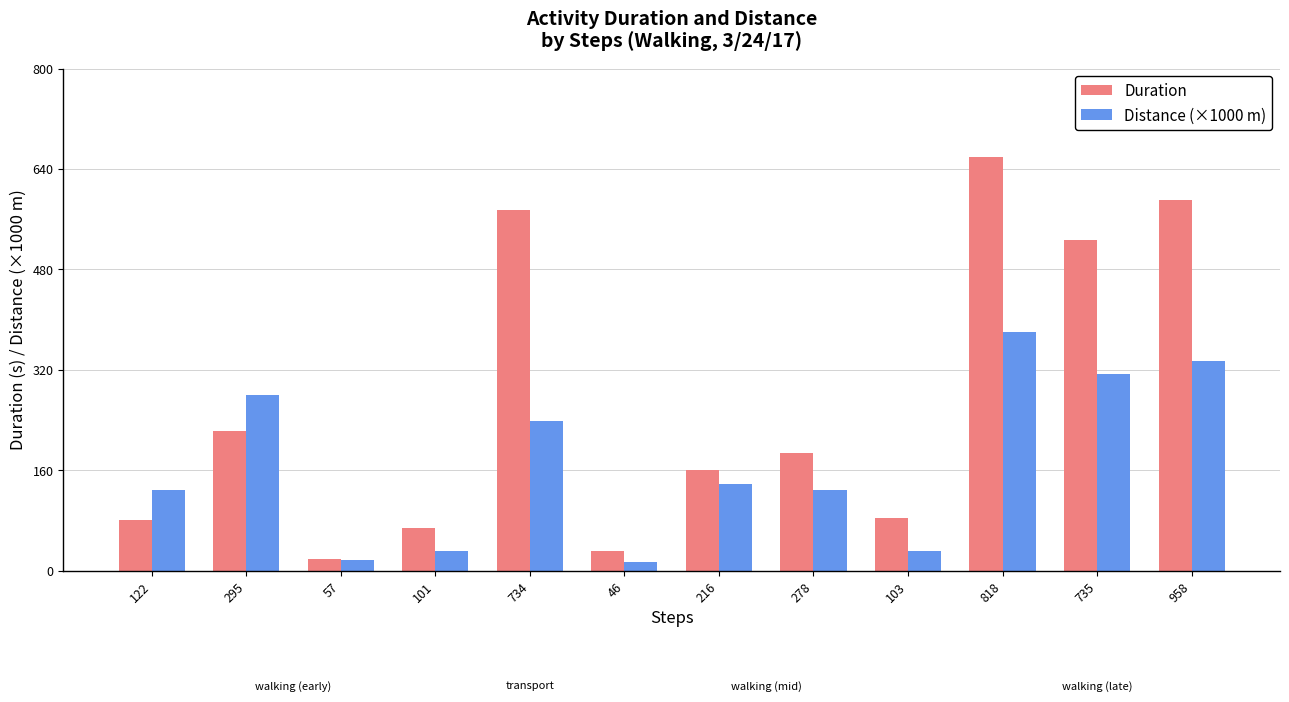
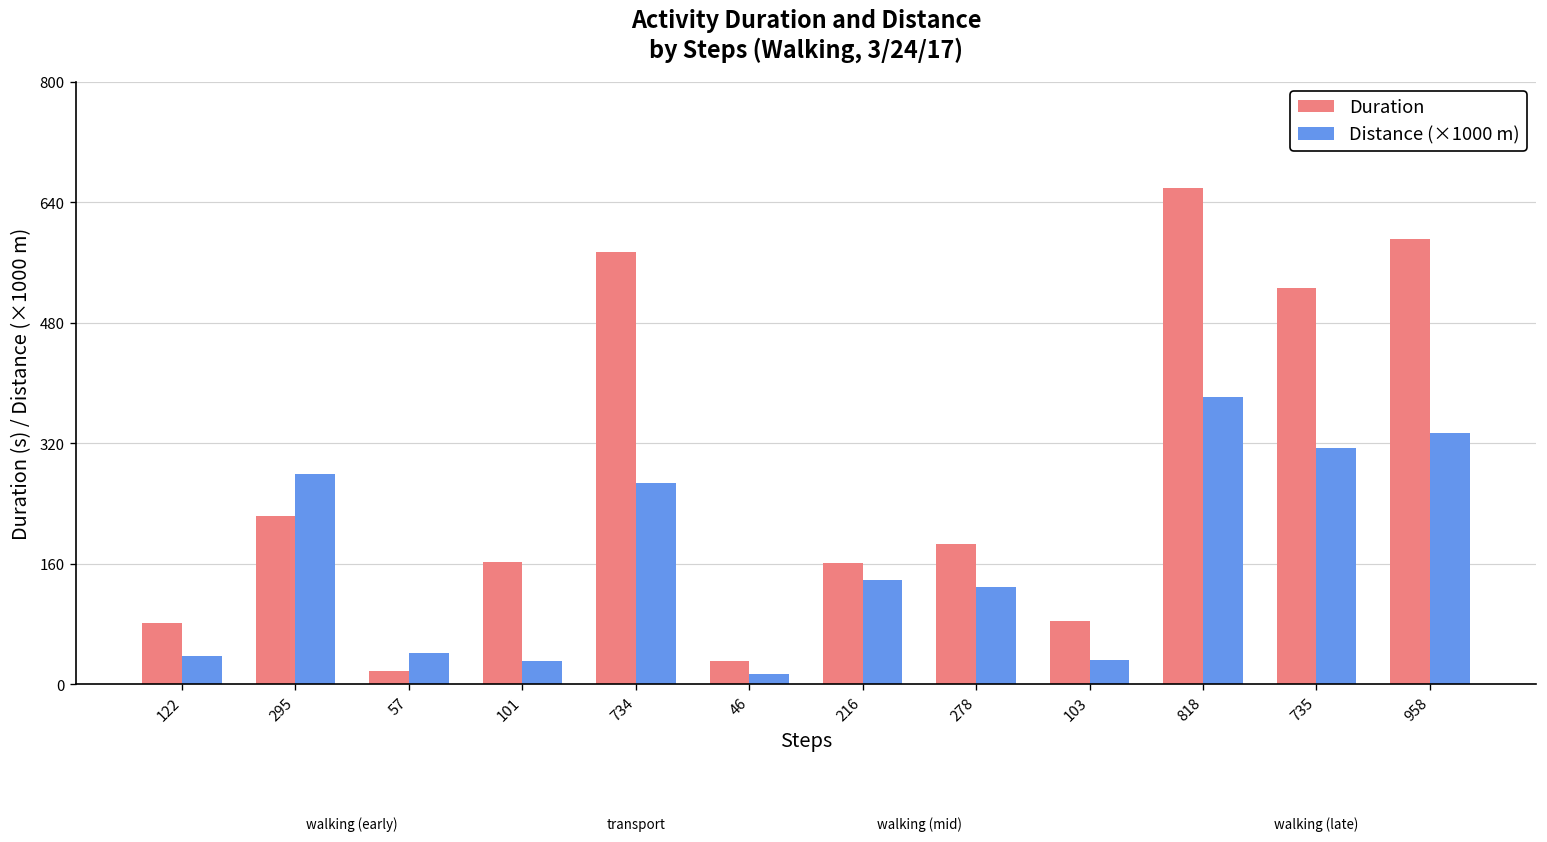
  {
    "Duration": {
      "122": 80,
      "295": 220,
      "57": 20,
-     "101": 70,
+     "101": 160,
      "734": 570,
      "46": 30,
      "216": 160,
      "278": 190,
      "103": 80,
      "818": 660,
      "735": 530,
      "958": 590
    },
    "Distance (×1000 m)": {
-     "122": 130,
+     "122": 40,
      "295": 280,
-     "57": 20,
+     "57": 40,
      "101": 30,
-     "734": 240,
+     "734": 270,
      "46": 10,
      "216": 140,
      "278": 130,
      "103": 30,
      "818": 380,
      "735": 310,
      "958": 330
    }
  }
